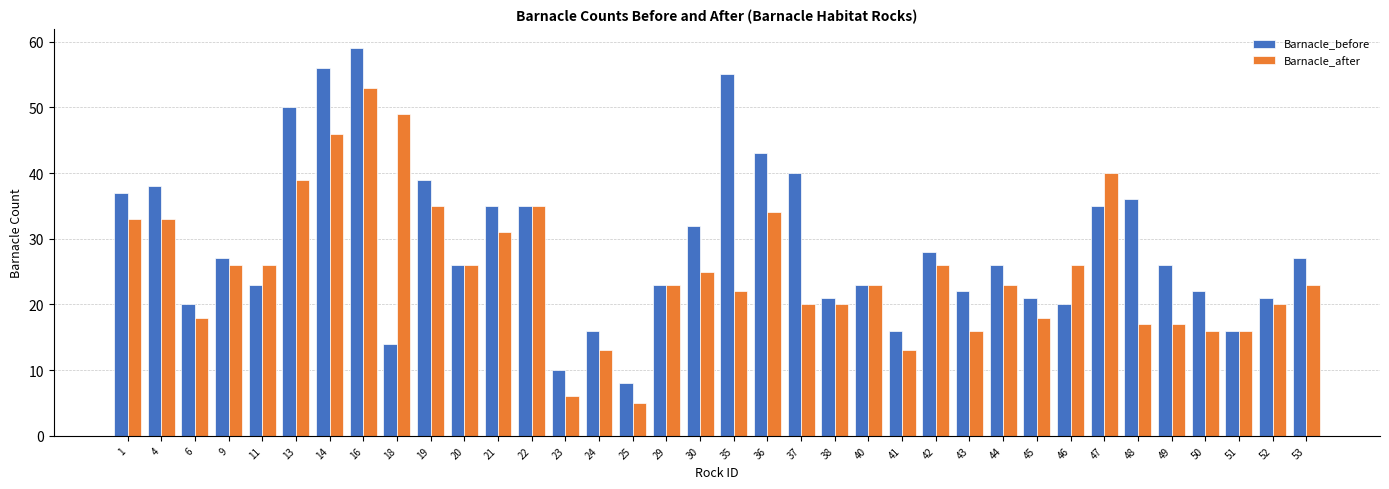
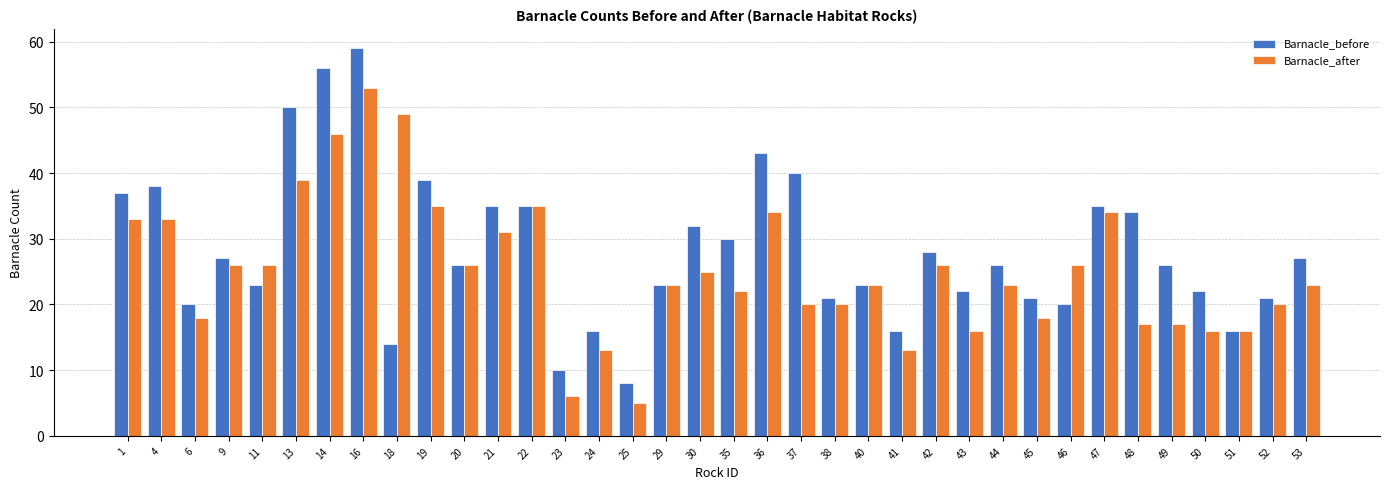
  {
    "Barnacle_before": {
      "1": 37,
      "4": 38,
      "6": 20,
      "9": 27,
      "11": 23,
      "13": 50,
      "14": 56,
      "16": 59,
      "18": 14,
      "19": 39,
      "20": 26,
      "21": 35,
      "22": 35,
      "23": 10,
      "24": 16,
      "25": 8,
      "29": 23,
      "30": 32,
-     "35": 55,
+     "35": 30,
      "36": 43,
      "37": 40,
      "38": 21,
      "40": 23,
      "41": 16,
      "42": 28,
      "43": 22,
      "44": 26,
      "45": 21,
      "46": 20,
      "47": 35,
-     "48": 36,
+     "48": 34,
      "49": 26,
      "50": 22,
      "51": 16,
      "52": 21,
      "53": 27
    },
    "Barnacle_after": {
      "1": 33,
      "4": 33,
      "6": 18,
      "9": 26,
      "11": 26,
      "13": 39,
      "14": 46,
      "16": 53,
      "18": 49,
      "19": 35,
      "20": 26,
      "21": 31,
      "22": 35,
      "23": 6,
      "24": 13,
      "25": 5,
      "29": 23,
      "30": 25,
      "35": 22,
      "36": 34,
      "37": 20,
      "38": 20,
      "40": 23,
      "41": 13,
      "42": 26,
      "43": 16,
      "44": 23,
      "45": 18,
      "46": 26,
-     "47": 40,
+     "47": 34,
      "48": 17,
      "49": 17,
      "50": 16,
      "51": 16,
      "52": 20,
      "53": 23
    }
  }
